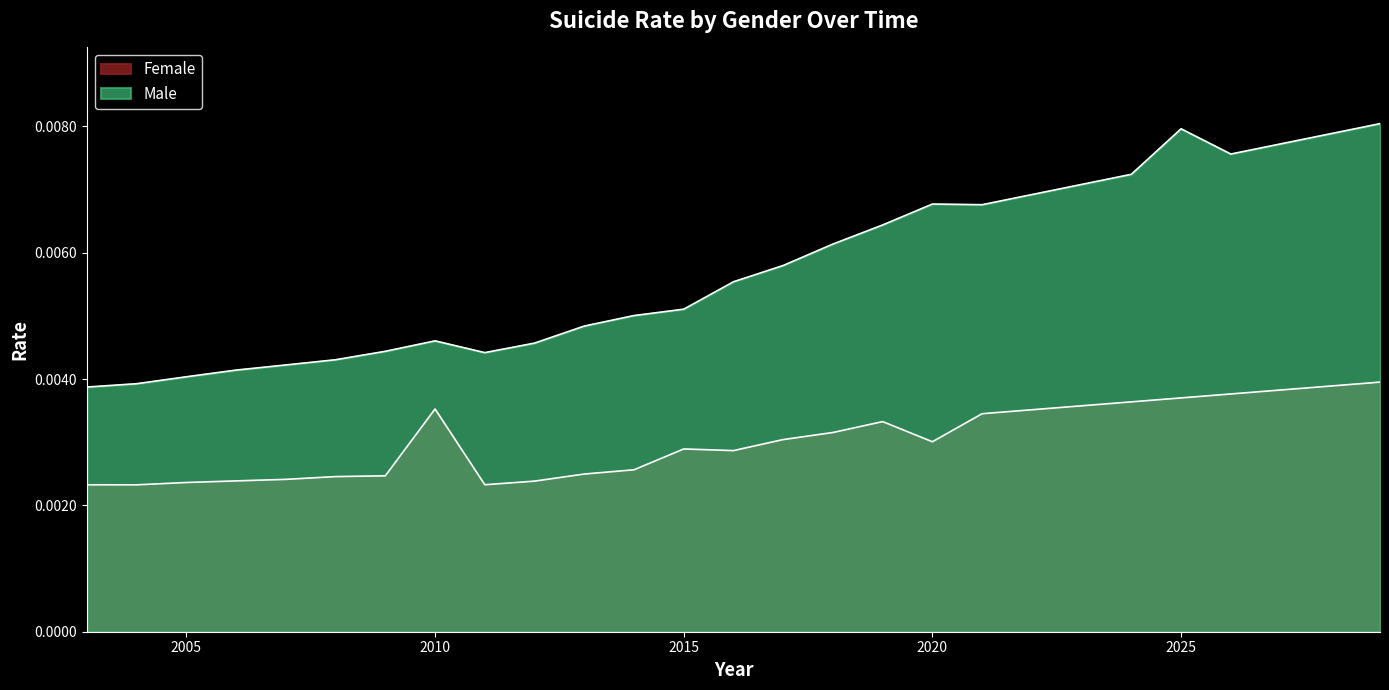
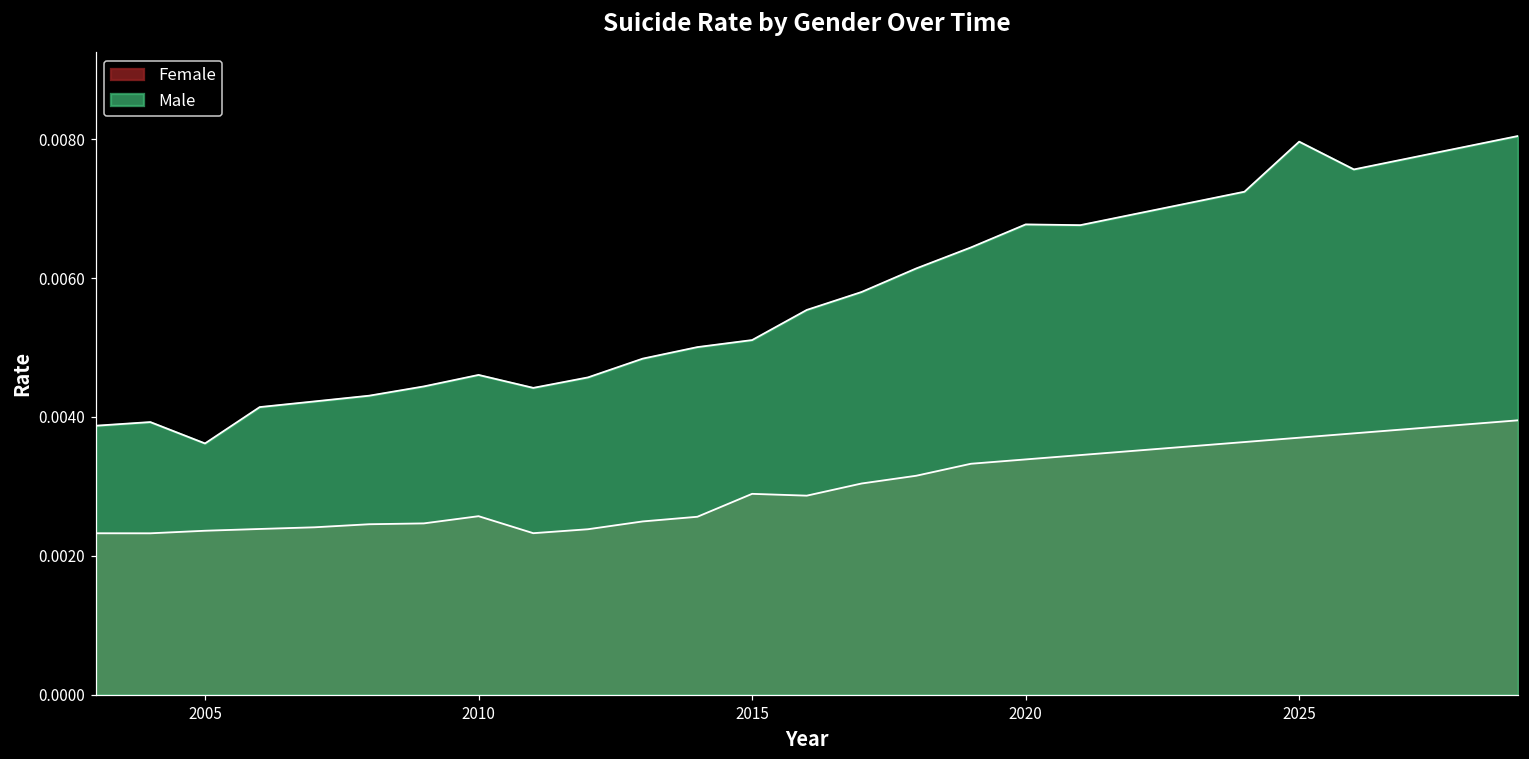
  {
    "Female": {
      "2005": 0.0024,
-     "2010": 0.0035,
+     "2010": 0.0026,
      "2015": 0.0029,
-     "2020": 0.0030,
+     "2020": 0.0034,
      "2025": 0.0037
    },
    "Male": {
-     "2005": 0.0040,
+     "2005": 0.0036,
      "2010": 0.0046,
      "2015": 0.0051,
      "2020": 0.0068,
      "2025": 0.0080
    }
  }
